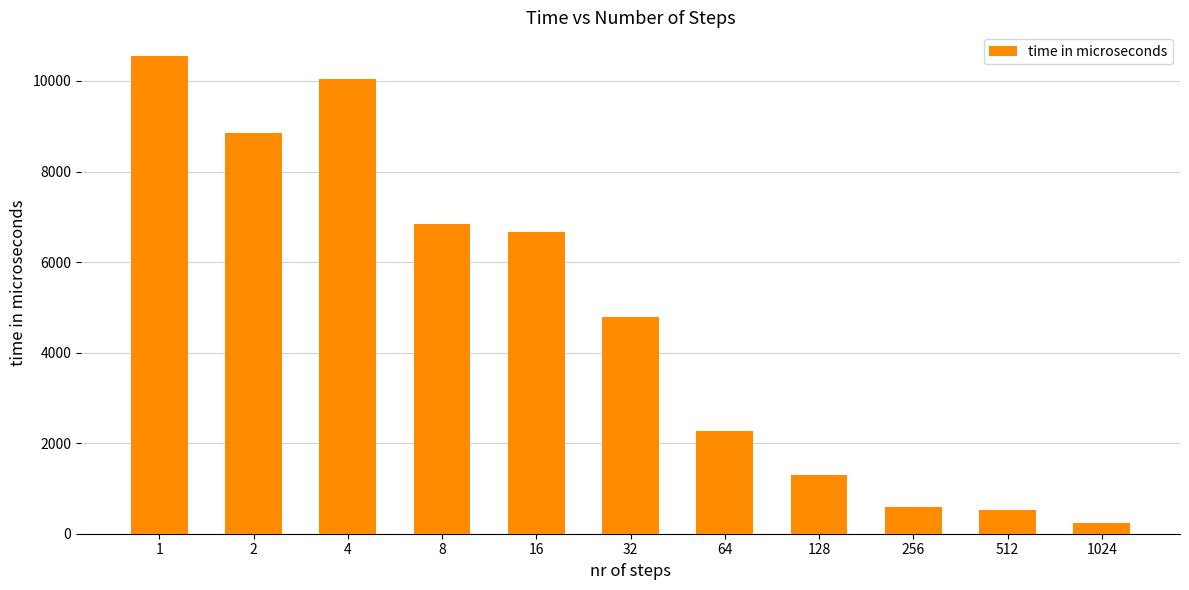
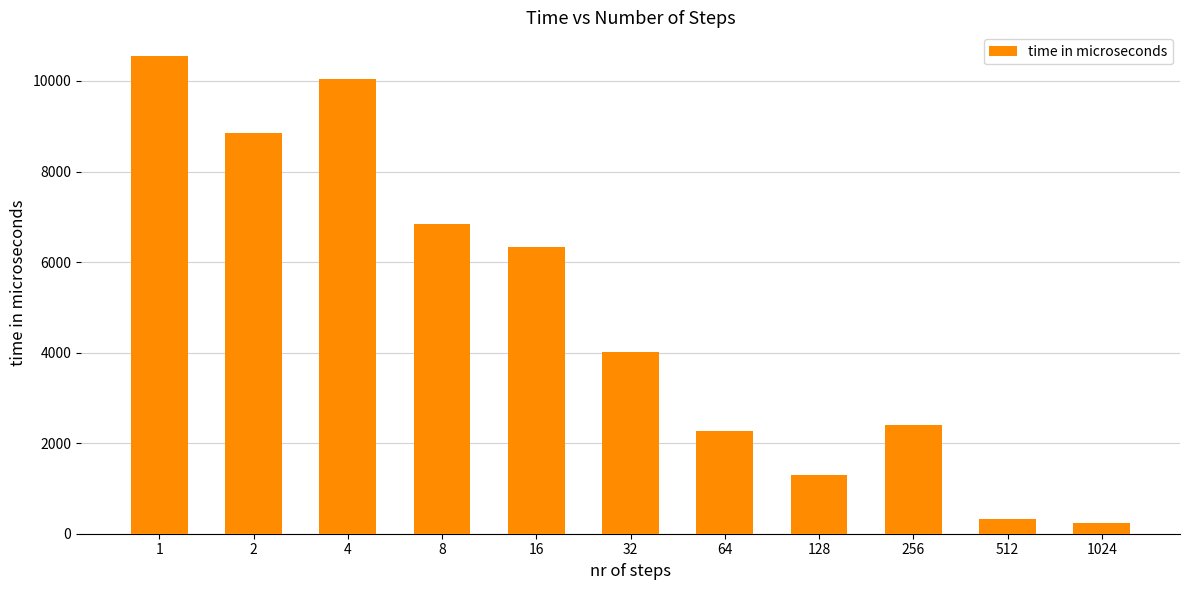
  {
    "1": 10500,
    "2": 8800,
    "4": 10100,
    "8": 6800,
-   "16": 6700,
-   "32": 4800,
+   "16": 6300,
+   "32": 4000,
    "64": 2300,
    "128": 1300,
-   "256": 600,
-   "512": 500,
+   "256": 2400,
+   "512": 300,
    "1024": 200
  }
